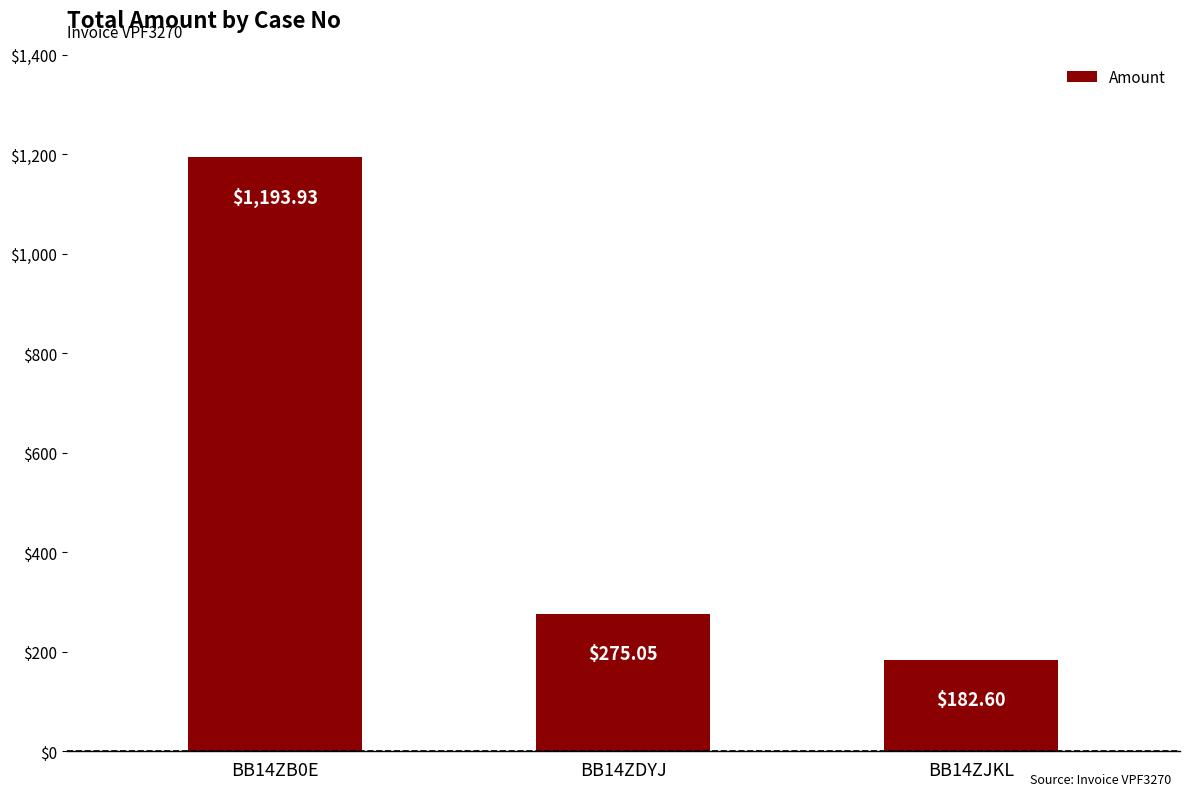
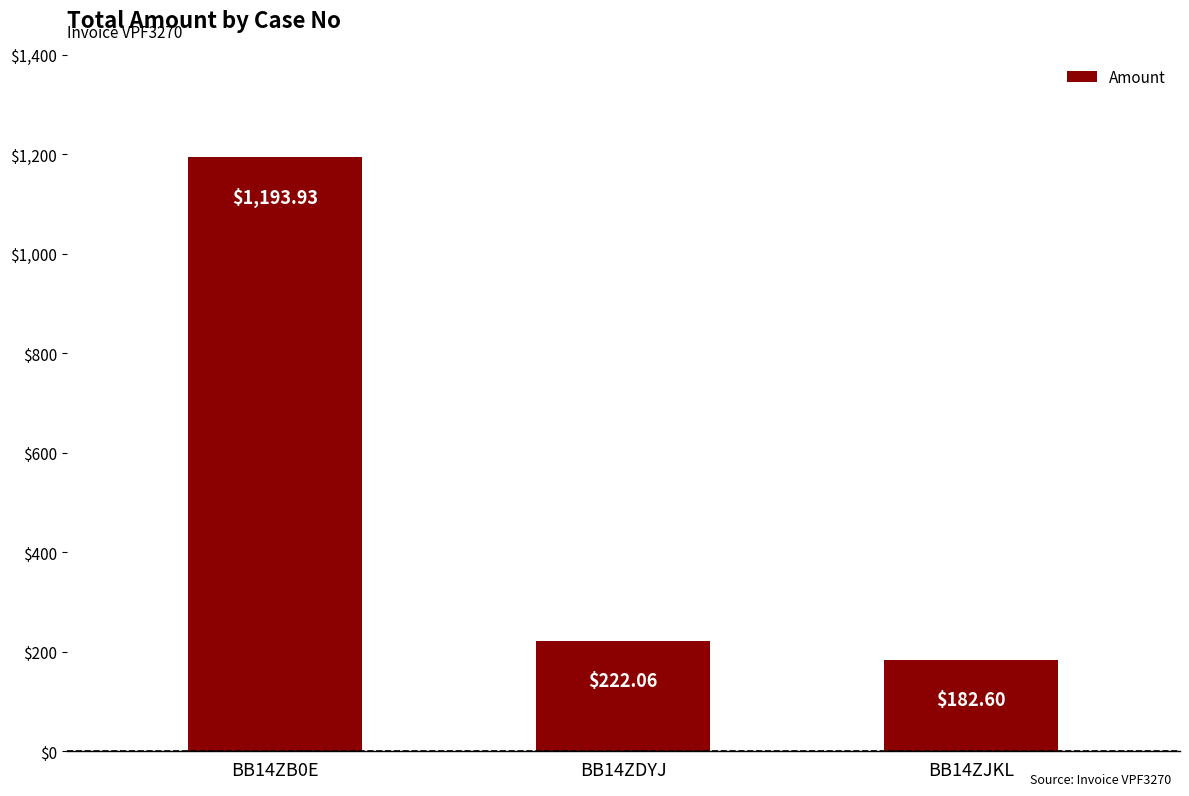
  {
    "BB14ZB0E": "$1,193.93",
-   "BB14ZDYJ": "$275.05",
+   "BB14ZDYJ": "$222.06",
    "BB14ZJKL": "$182.60"
  }
